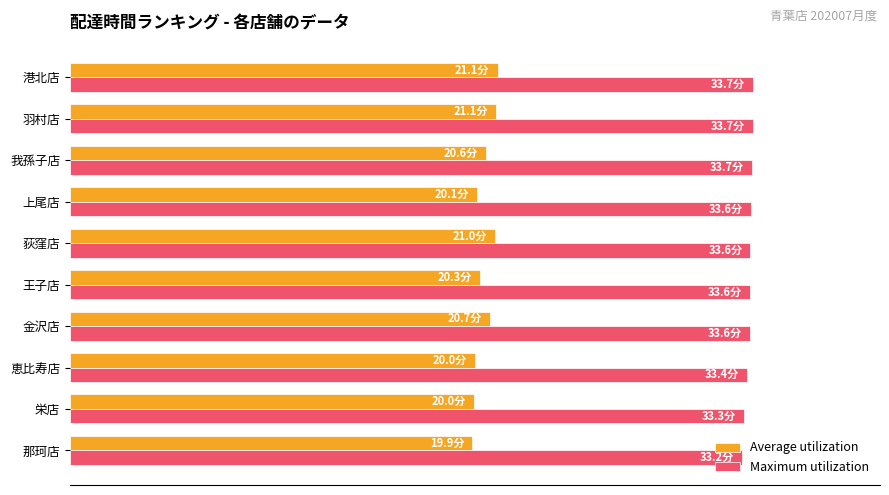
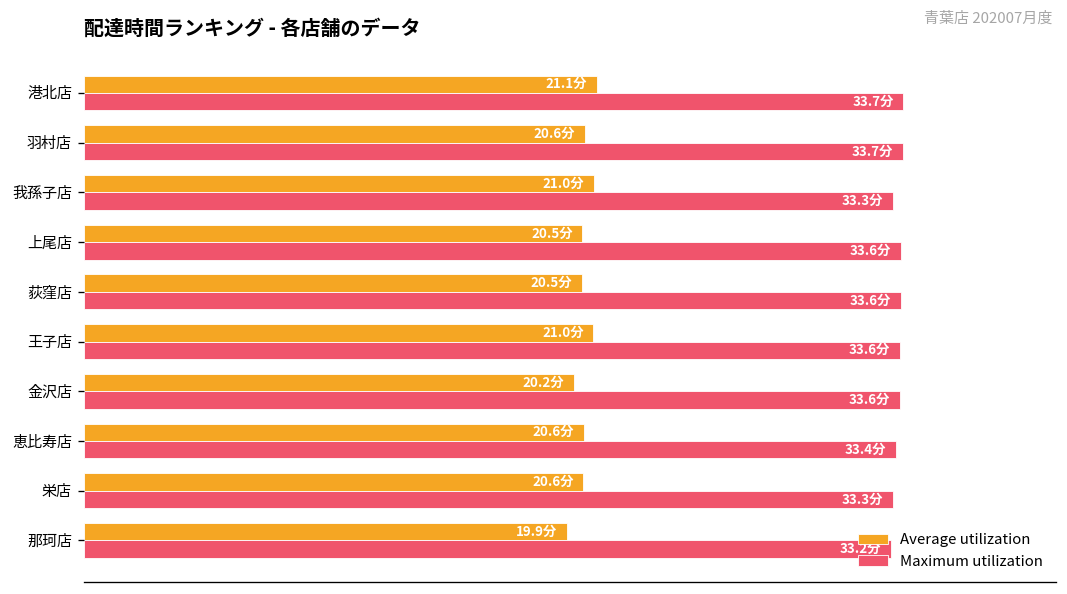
  {
    "Average utilization": {
-     "羽村店": "21.1分",
-     "我孫子店": "20.6分",
-     "上尾店": "20.1分",
-     "荻窪店": "21.0分",
-     "王子店": "20.3分",
-     "金沢店": "20.7分",
-     "恵比寿店": "20.0分",
-     "栄店": "20.0分"
+     "羽村店": "20.6分",
+     "我孫子店": "21.0分",
+     "上尾店": "20.5分",
+     "荻窪店": "20.5分",
+     "王子店": "21.0分",
+     "金沢店": "20.2分",
+     "恵比寿店": "20.6分",
+     "栄店": "20.6分"
    },
    "Maximum utilization": {
-     "我孫子店": "33.7分"
+     "我孫子店": "33.3分"
    }
  }
